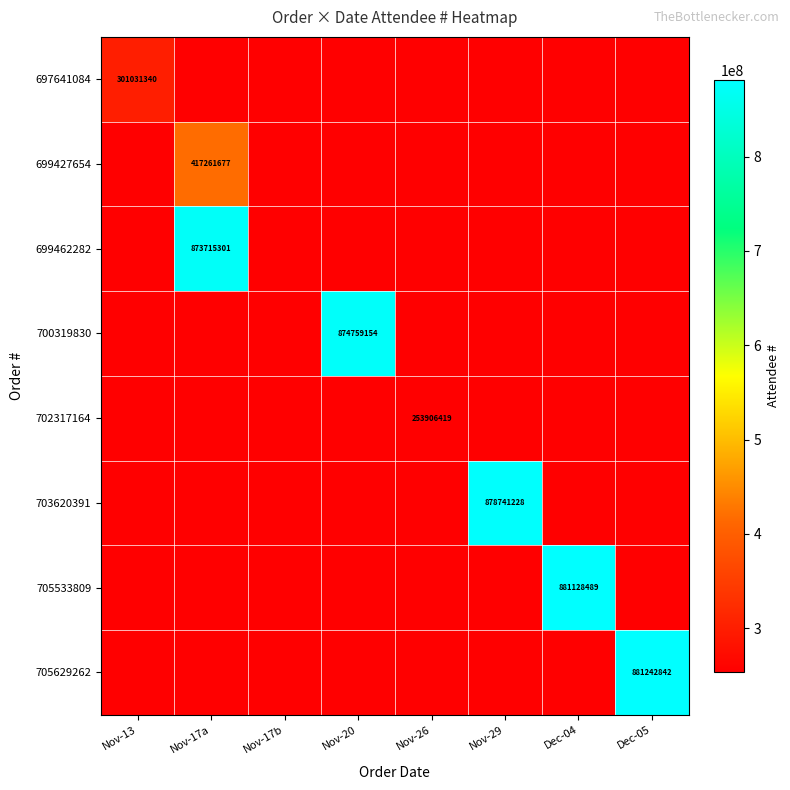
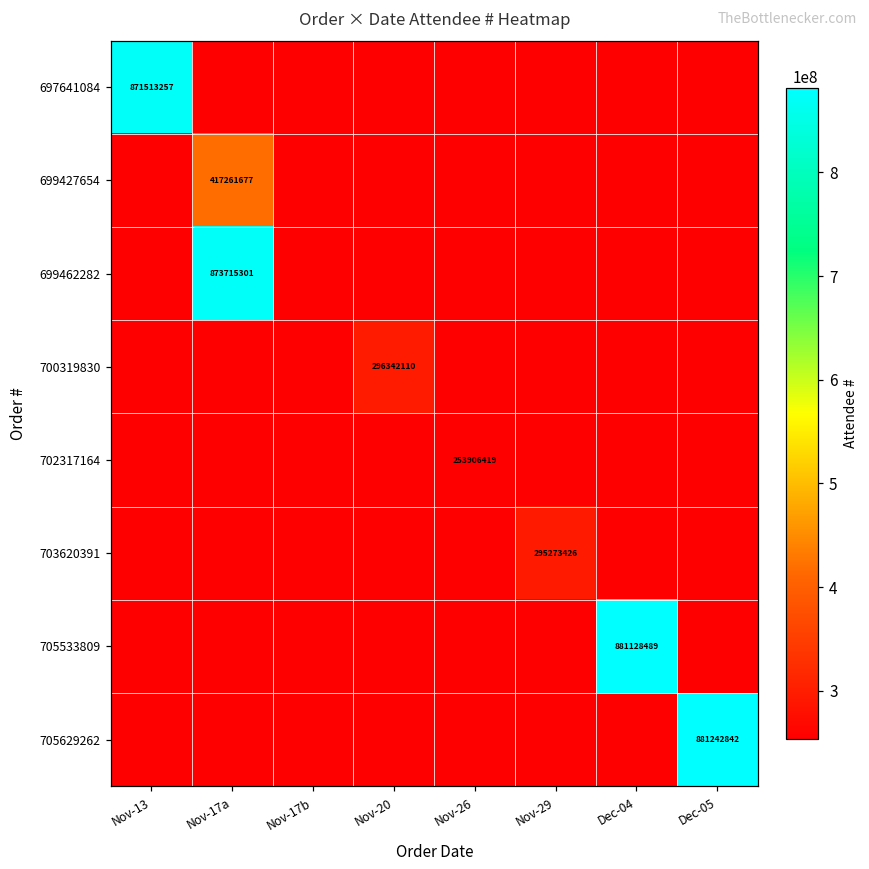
  {
    "697641084": {
-     "Nov-13": 301031340
+     "Nov-13": 871513257
    },
    "699427654": {
      "Nov-17a": 417261677
    },
    "699462282": {
      "Nov-17a": 873715301
    },
    "700319830": {
-     "Nov-20": 874759154
+     "Nov-20": 296342110
    },
    "702317164": {
      "Nov-26": 253906419
    },
    "703620391": {
-     "Nov-29": 878741228
+     "Nov-29": 295273426
    },
    "705533809": {
      "Dec-04": 881128489
    },
    "705629262": {
      "Dec-05": 881242842
    }
  }
